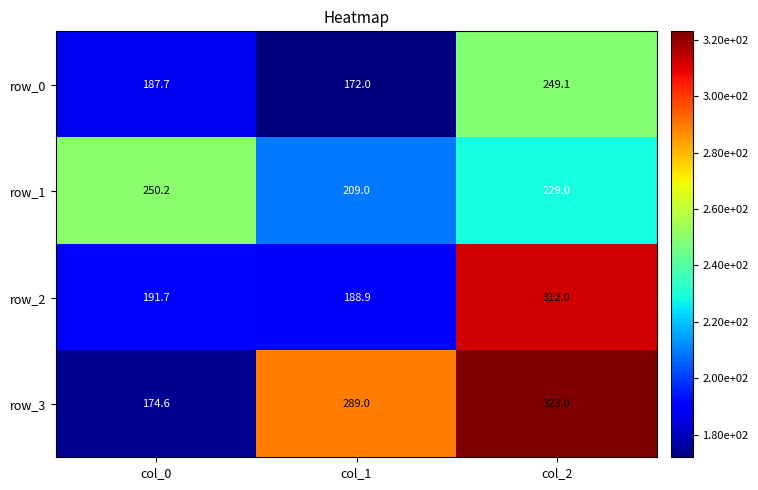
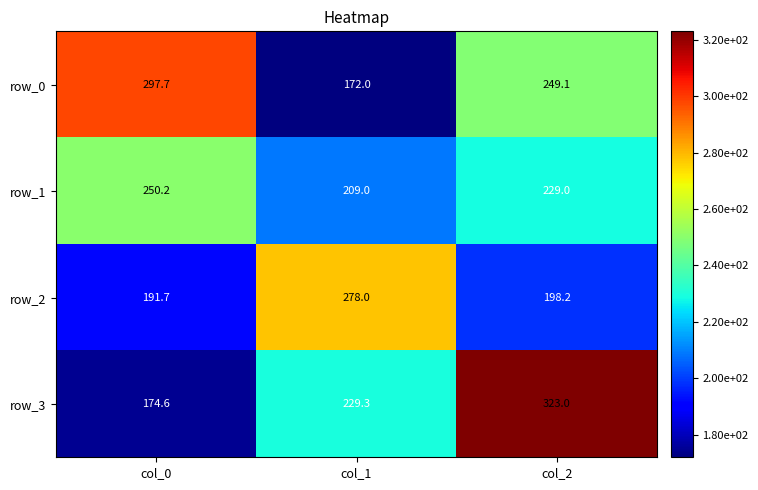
  {
    "row_0": {
-     "col_0": 187.7,
+     "col_0": 297.7,
      "col_1": 172.0,
      "col_2": 249.1
    },
    "row_1": {
      "col_0": 250.2,
      "col_1": 209.0,
      "col_2": 229.0
    },
    "row_2": {
      "col_0": 191.7,
-     "col_1": 188.9,
-     "col_2": 312.0
+     "col_1": 278.0,
+     "col_2": 198.2
    },
    "row_3": {
      "col_0": 174.6,
-     "col_1": 289.0,
+     "col_1": 229.3,
      "col_2": 323.0
    }
  }
